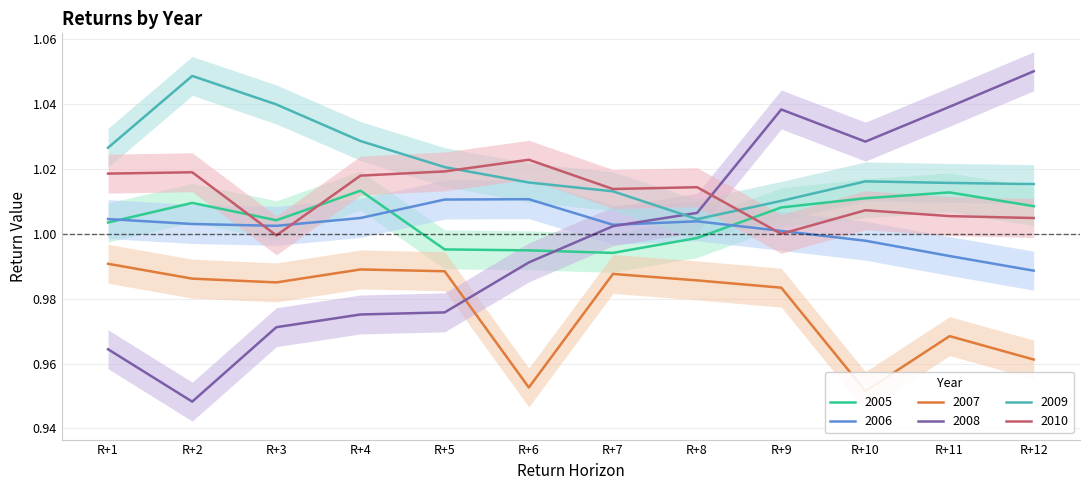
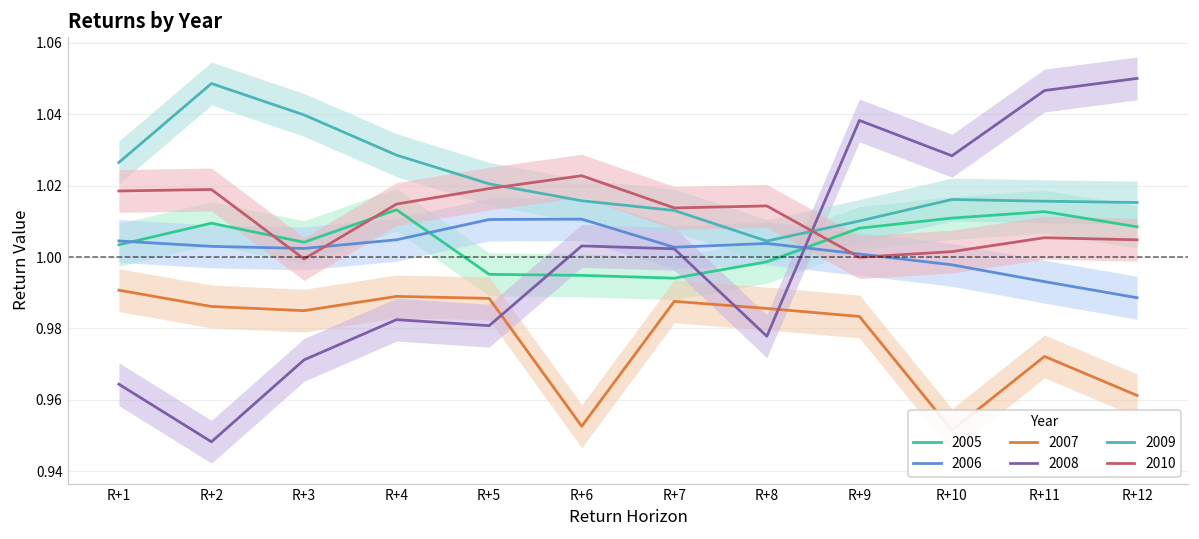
  {
    "2007": {
      "R+1": 0.991,
      "R+2": 0.986,
      "R+3": 0.985,
      "R+5": 0.988,
      "R+6": 0.953,
      "R+7": 0.988,
      "R+8": 0.986,
      "R+9": 0.983,
-     "R+11": 0.968,
+     "R+11": 0.972,
      "R+12": 0.961
    },
    "2008": {
      "R+1": 0.964,
      "R+2": 0.948,
      "R+3": 0.971,
-     "R+4": 0.975,
-     "R+5": 0.976,
-     "R+6": 0.991,
-     "R+8": 1.006,
+     "R+4": 0.982,
+     "R+5": 0.981,
+     "R+6": 1.003,
+     "R+8": 0.978,
      "R+9": 1.038,
      "R+10": 1.028,
-     "R+11": 1.039,
+     "R+11": 1.047,
      "R+12": 1.050
    },
    "2010": {
      "R+1": 1.018,
      "R+2": 1.019,
      "R+3": 0.999,
-     "R+4": 1.018,
+     "R+4": 1.015,
      "R+5": 1.019,
      "R+6": 1.023,
      "R+8": 1.014,
      "R+9": 1.000,
-     "R+10": 1.007,
+     "R+10": 1.002,
      "R+11": 1.005,
      "R+12": 1.005
    }
  }
